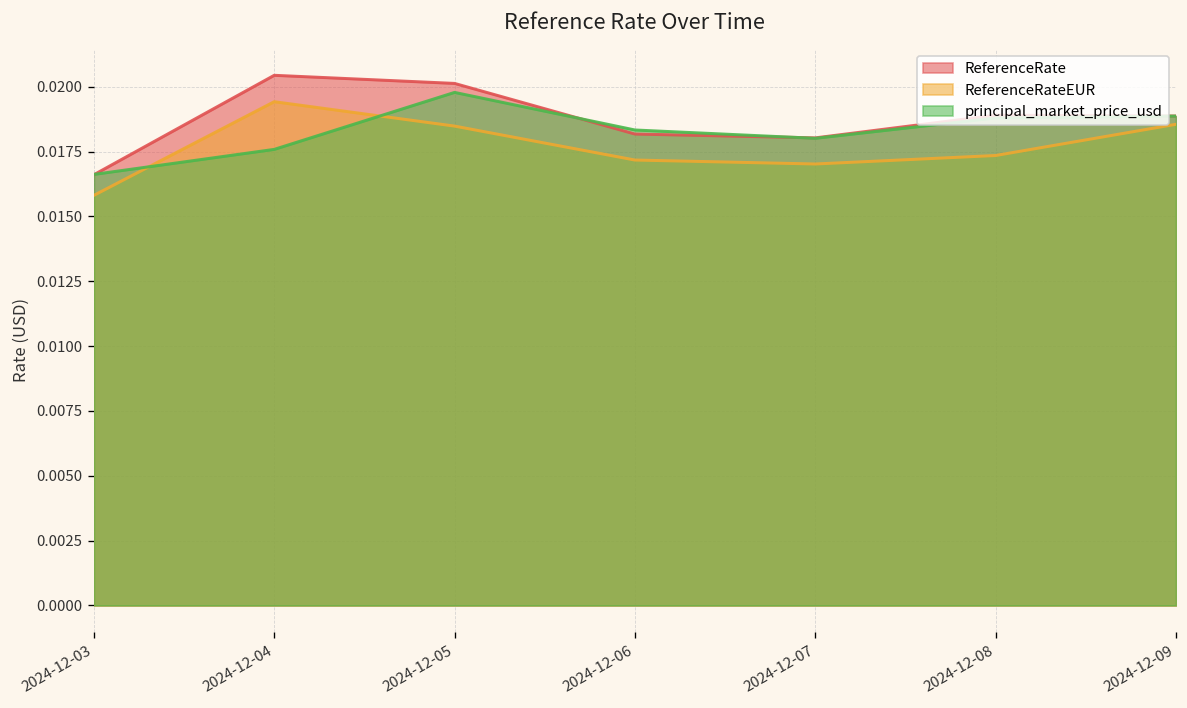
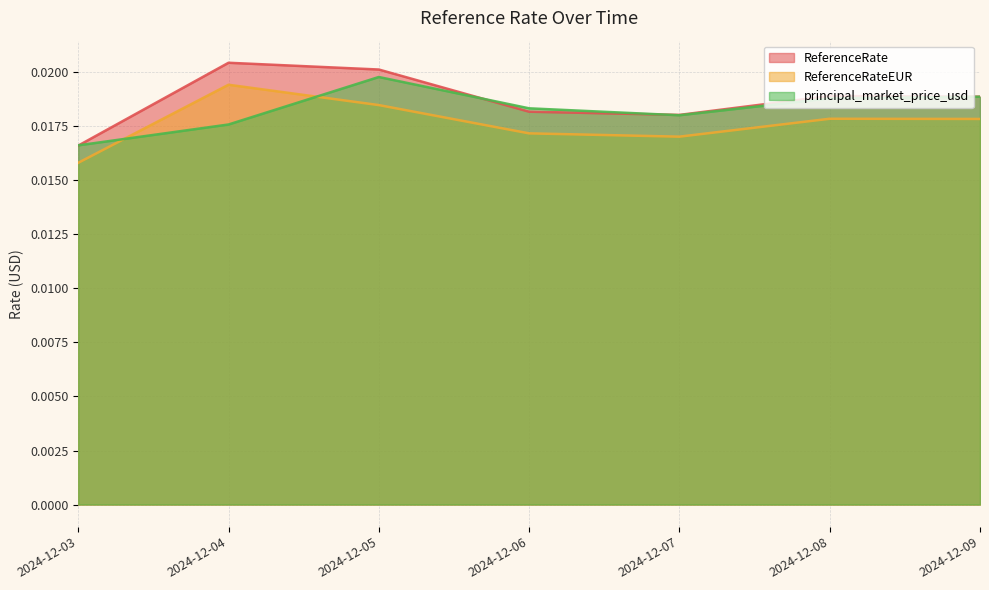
  {
    "ReferenceRate": {
      "2024-12-04": 0.0204,
      "2024-12-05": 0.0201,
      "2024-12-06": 0.0182
    },
    "ReferenceRateEUR": {
      "2024-12-03": 0.0158,
      "2024-12-04": 0.0194,
      "2024-12-05": 0.0185,
      "2024-12-06": 0.0172,
      "2024-12-07": 0.0170,
-     "2024-12-08": 0.0173,
-     "2024-12-09": 0.0186
+     "2024-12-08": 0.0178,
+     "2024-12-09": 0.0178
    },
    "principal_market_price_usd": {
      "2024-12-04": 0.0176,
      "2024-12-05": 0.0198,
      "2024-12-06": 0.0183
    }
  }
